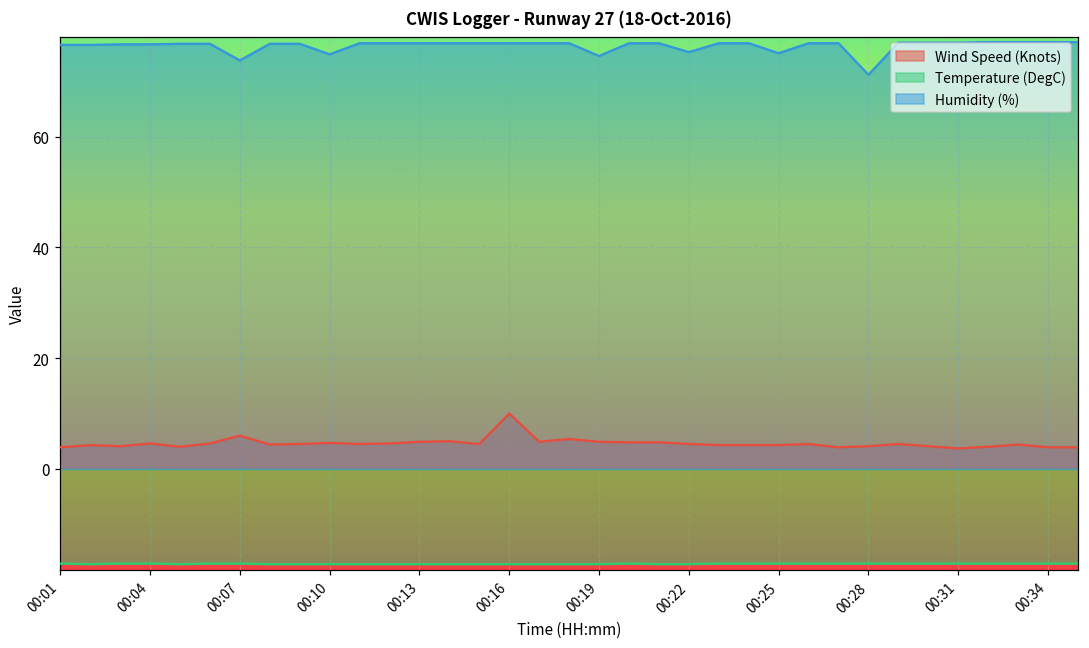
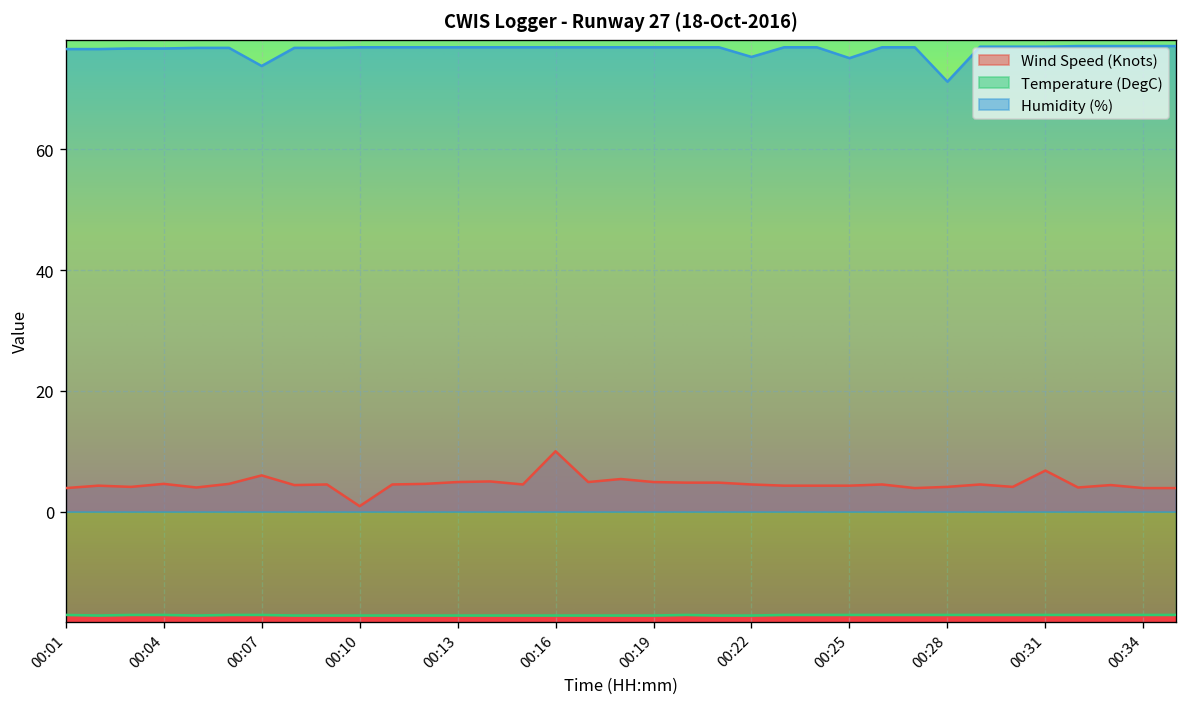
  {
    "Wind Speed (Knots)": {
      "00:01": 4,
      "00:04": 5,
      "00:07": 6,
-     "00:10": 5,
+     "00:10": 1,
      "00:13": 5,
      "00:16": 10,
      "00:19": 5,
      "00:22": 5,
      "00:25": 4,
      "00:28": 4,
-     "00:31": 4,
+     "00:31": 7,
      "00:34": 4
    },
    "Humidity (%)": {
      "00:01": 77,
      "00:04": 77,
      "00:07": 74,
-     "00:10": 75,
+     "00:10": 77,
      "00:13": 77,
      "00:16": 77,
-     "00:19": 75,
+     "00:19": 77,
      "00:22": 75,
      "00:25": 75,
      "00:28": 71,
      "00:31": 77,
      "00:34": 77
    }
  }
